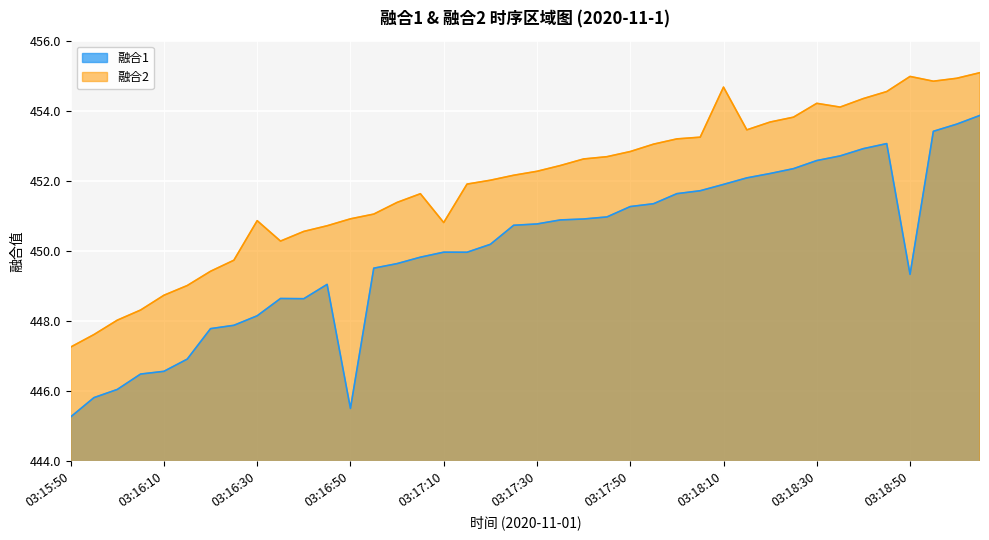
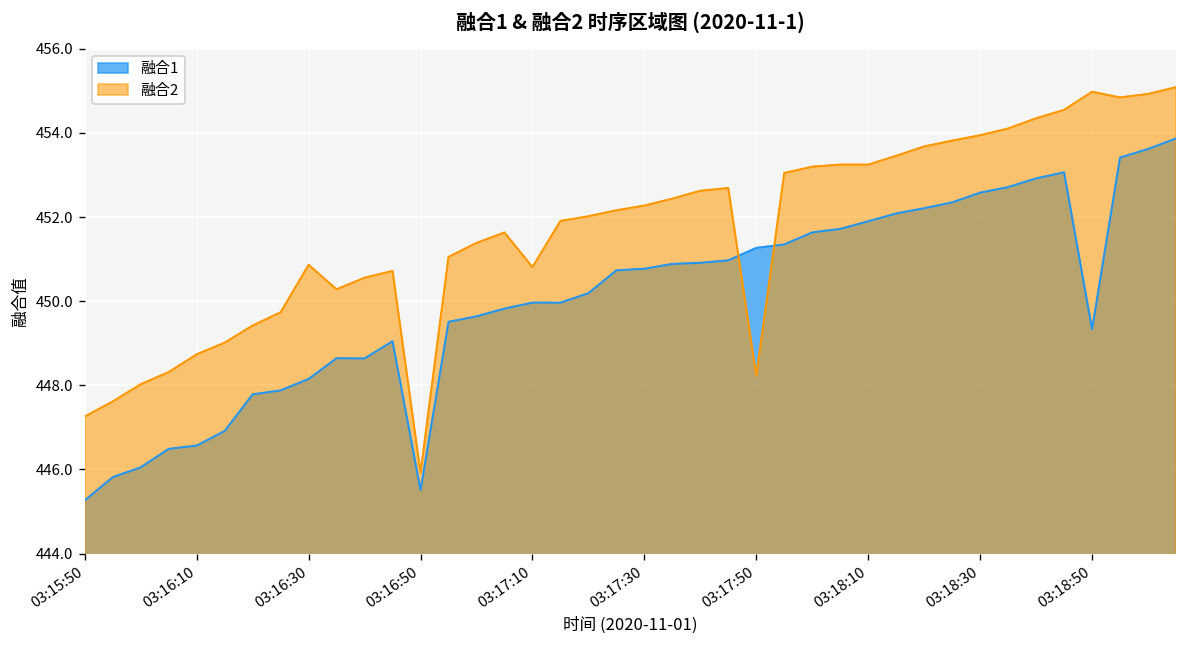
  {
    "融合1": {
      "03:15:50": 445.3,
      "03:16:10": 446.6,
      "03:16:30": 448.2,
      "03:16:50": 445.5,
      "03:17:10": 450.0,
      "03:17:30": 450.8,
      "03:17:50": 451.3,
      "03:18:10": 451.9,
      "03:18:30": 452.6,
      "03:18:50": 449.3
    },
    "融合2": {
      "03:15:50": 447.3,
      "03:16:10": 448.7,
      "03:16:30": 450.9,
-     "03:16:50": 450.9,
+     "03:16:50": 445.9,
      "03:17:10": 450.8,
      "03:17:30": 452.3,
-     "03:17:50": 452.8,
-     "03:18:10": 454.7,
-     "03:18:30": 454.2,
+     "03:17:50": 448.2,
+     "03:18:10": 453.2,
+     "03:18:30": 453.9,
      "03:18:50": 455.0
    }
  }
